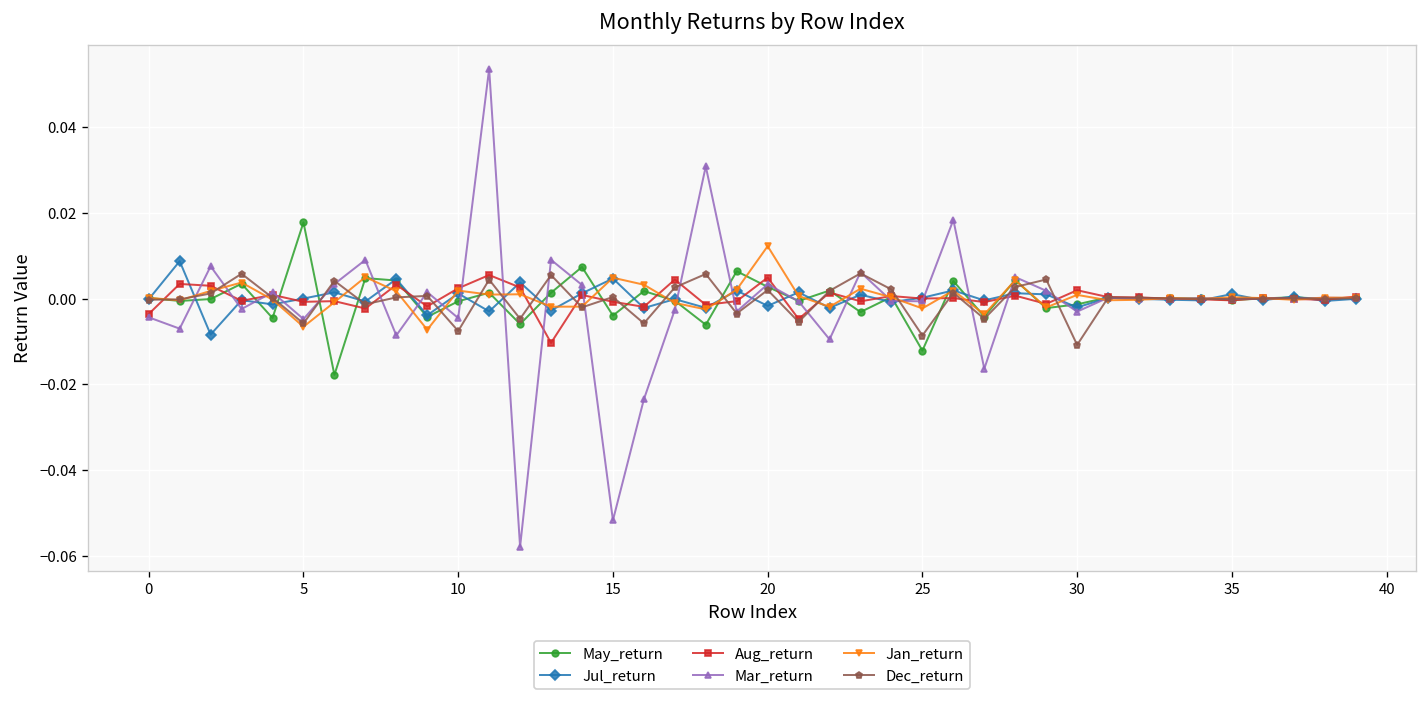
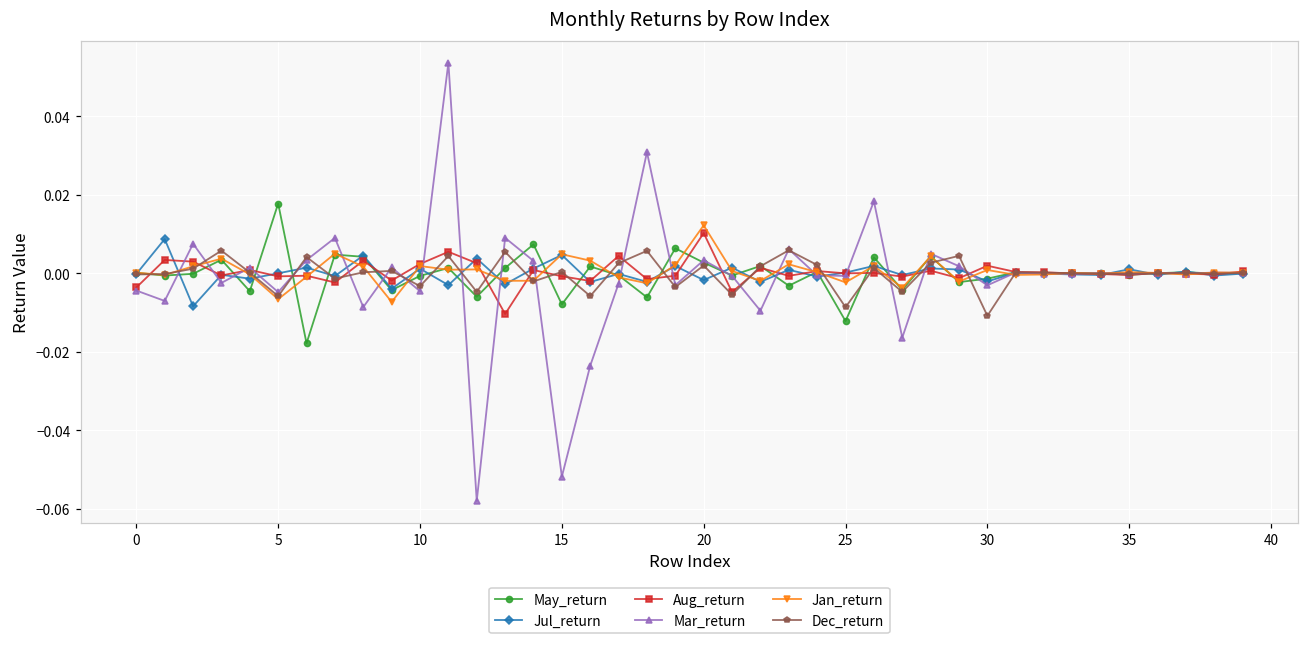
  {
    "May_return": {
      "5": 0.018,
      "10": -0.001,
-     "15": -0.004,
+     "15": -0.008,
      "25": -0.012,
      "30": -0.001
    },
    "Jul_return": {
      "5": 0.000,
      "20": -0.002,
      "30": -0.002,
      "35": 0.001
    },
    "Aug_return": {
      "0": -0.004,
      "5": -0.001,
      "15": -0.001,
-     "20": 0.005,
+     "20": 0.010,
      "30": 0.002
    },
    "Mar_return": {
      "0": -0.004,
      "5": -0.005,
      "10": -0.005,
      "15": -0.052,
      "30": -0.003
    },
    "Jan_return": {
      "5": -0.007,
      "20": 0.012,
      "25": -0.002,
      "30": 0.001
    },
    "Dec_return": {
      "5": -0.006,
-     "10": -0.008,
+     "10": -0.003,
      "15": 0.000,
      "20": 0.002,
      "25": -0.009,
      "30": -0.011
    }
  }
